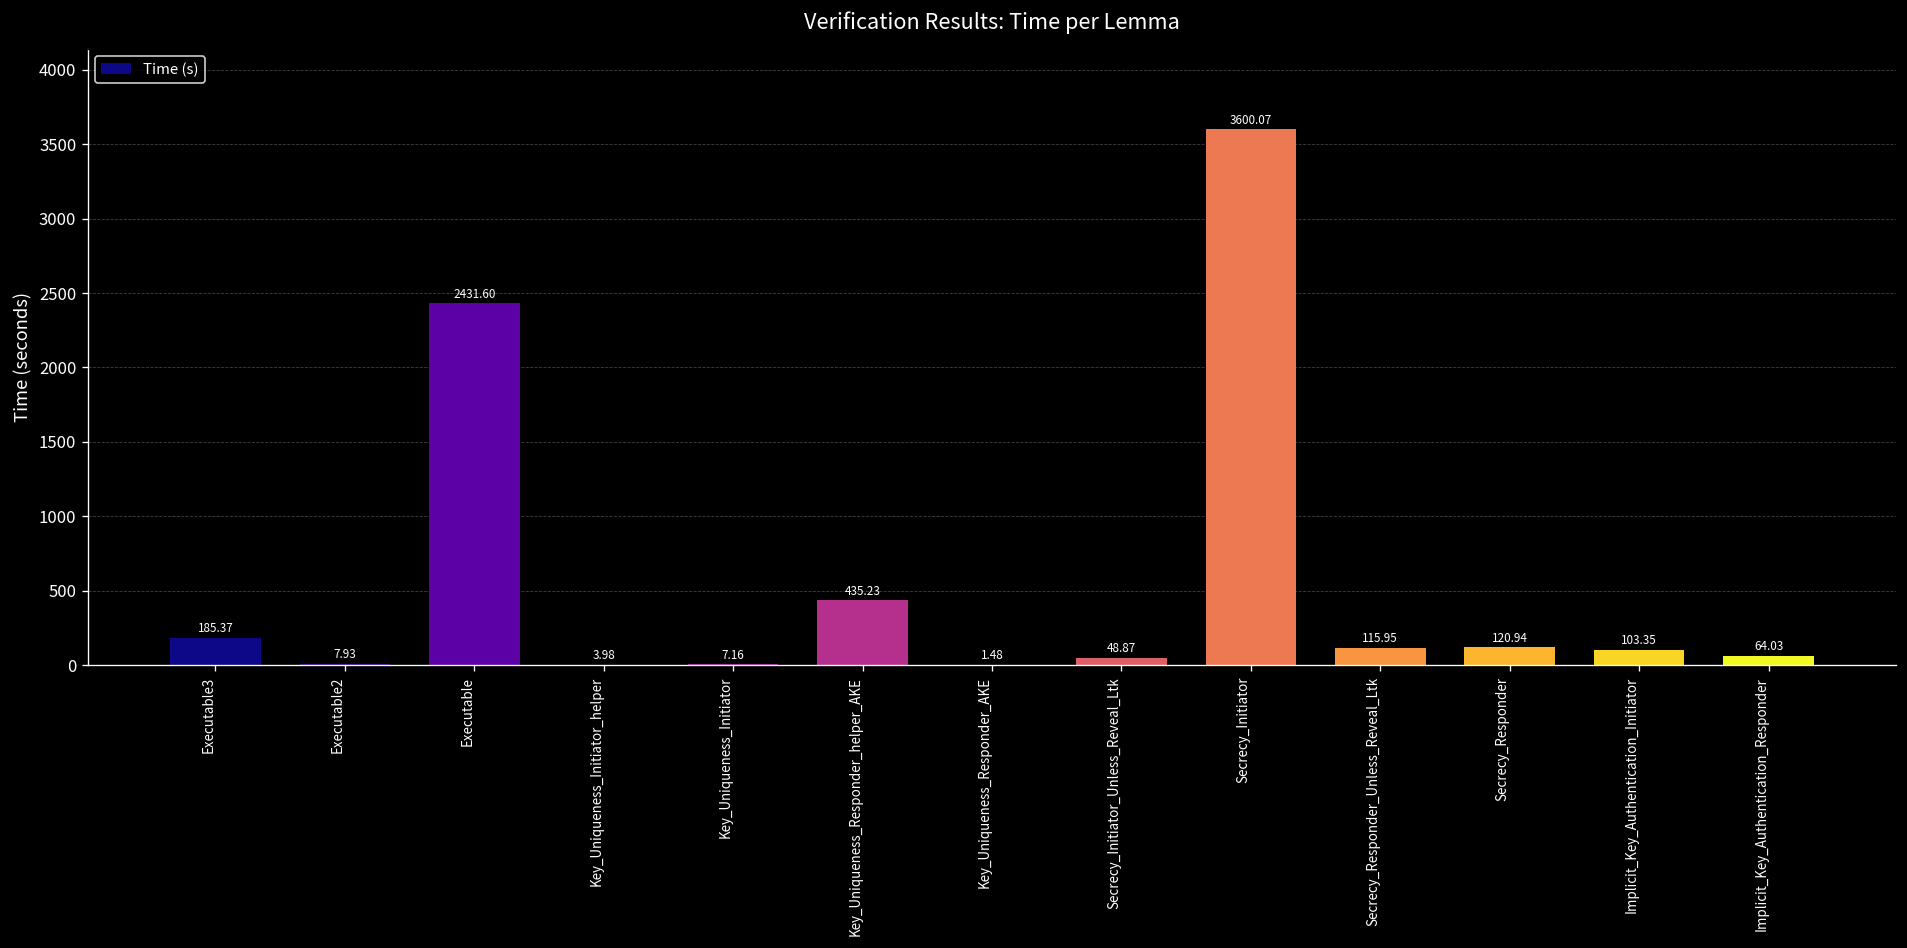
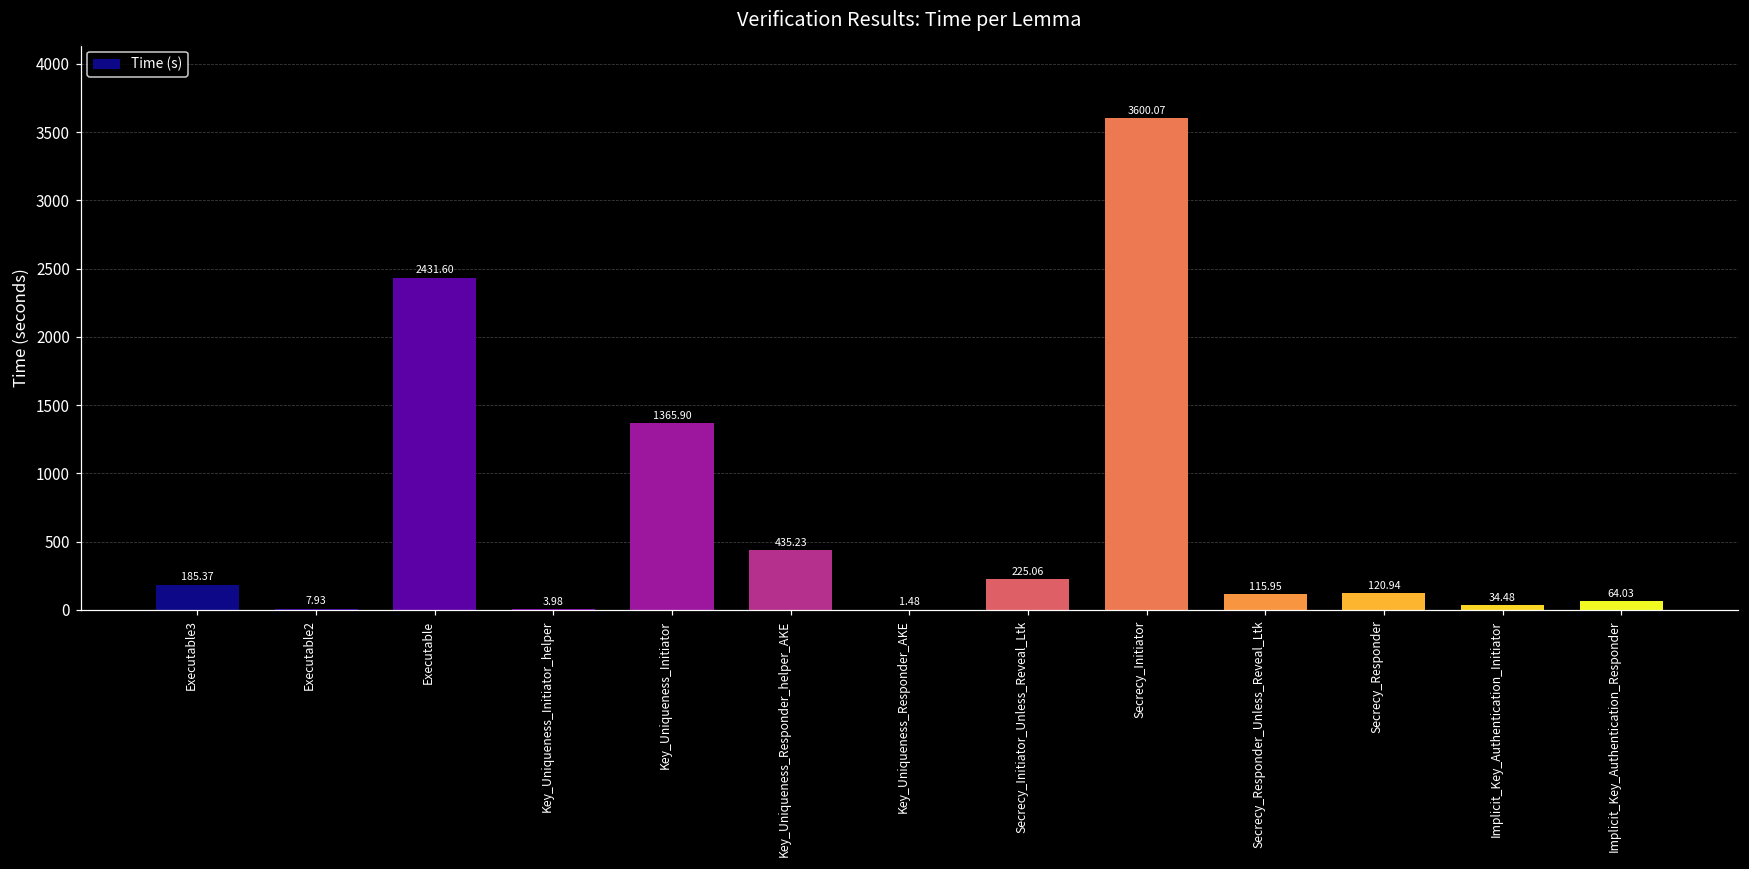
  {
    "Executable3": 185.37,
    "Executable2": 7.93,
    "Executable": 2431.60,
    "Key_Uniqueness_Initiator_helper": 3.98,
-   "Key_Uniqueness_Initiator": 7.16,
+   "Key_Uniqueness_Initiator": 1365.90,
    "Key_Uniqueness_Responder_helper_AKE": 435.23,
    "Key_Uniqueness_Responder_AKE": 1.48,
-   "Secrecy_Initiator_Unless_Reveal_Ltk": 48.87,
+   "Secrecy_Initiator_Unless_Reveal_Ltk": 225.06,
    "Secrecy_Initiator": 3600.07,
    "Secrecy_Responder_Unless_Reveal_Ltk": 115.95,
    "Secrecy_Responder": 120.94,
-   "Implicit_Key_Authentication_Initiator": 103.35,
+   "Implicit_Key_Authentication_Initiator": 34.48,
    "Implicit_Key_Authentication_Responder": 64.03
  }
